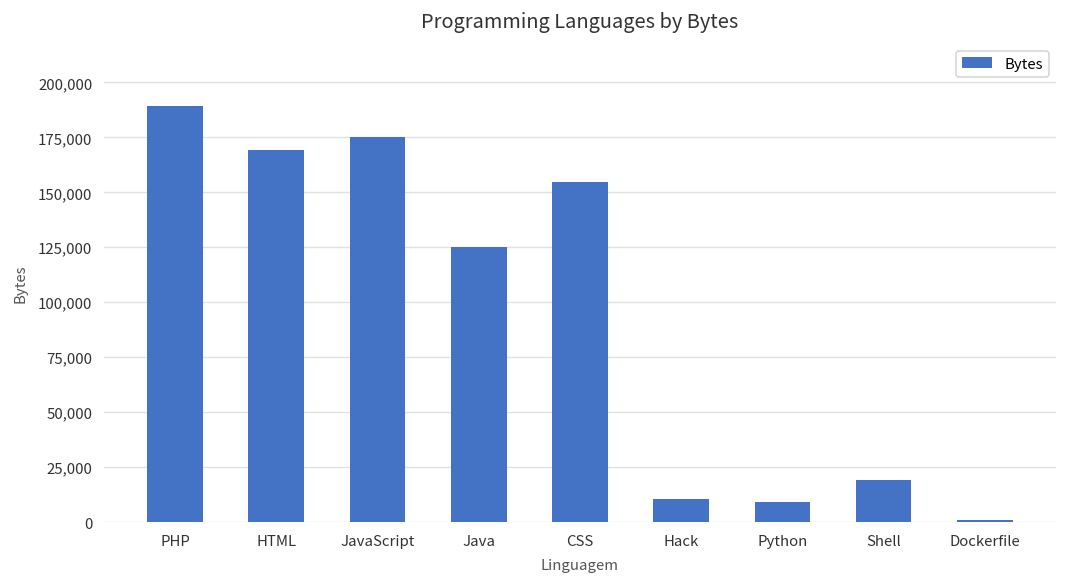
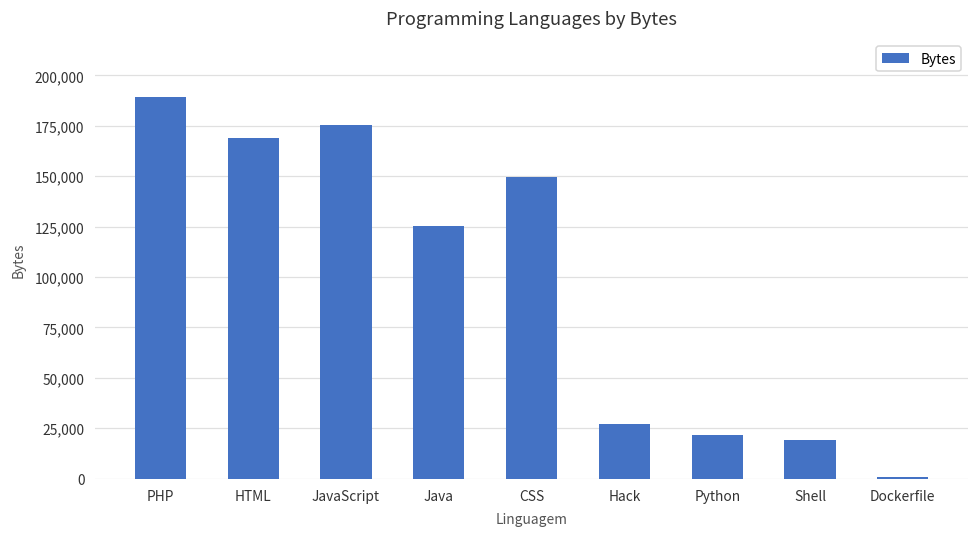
  {
    "PHP": "189,000",
    "HTML": "169,000",
    "JavaScript": "175,000",
    "Java": "125,000",
-   "CSS": "155,000",
-   "Hack": "10,000",
-   "Python": "9,000",
+   "CSS": "149,000",
+   "Hack": "27,000",
+   "Python": "22,000",
    "Shell": "19,000"
  }
